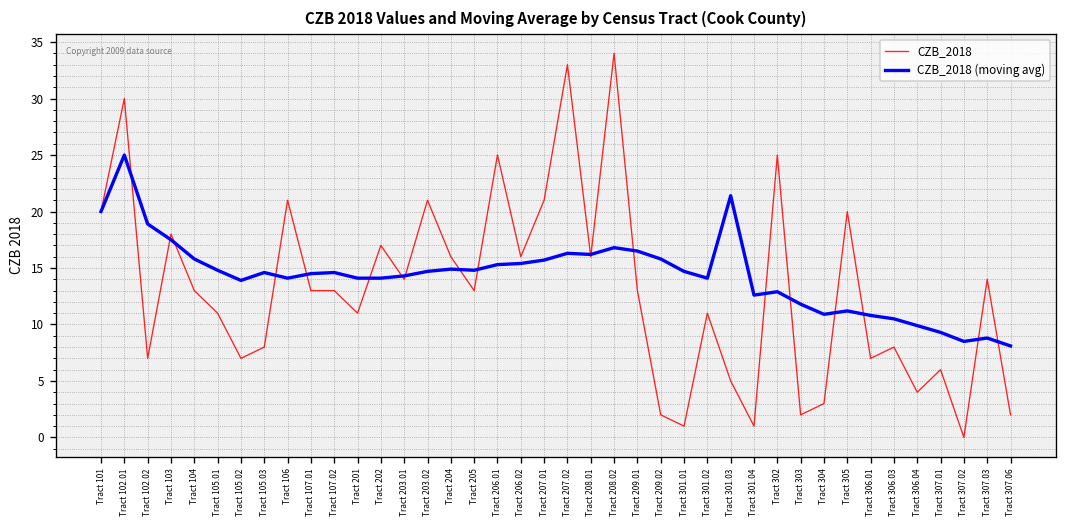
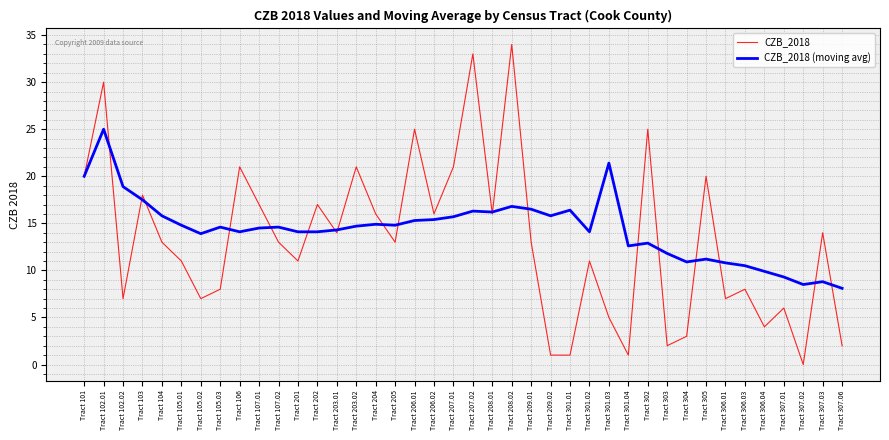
  {
    "CZB_2018": {
      "Tract 102.01": 30,
      "Tract 102.02": 7,
      "Tract 103": 18,
      "Tract 104": 13,
      "Tract 105.01": 11,
      "Tract 105.02": 7,
      "Tract 105.03": 8,
      "Tract 106": 21,
-     "Tract 107.01": 13,
+     "Tract 107.01": 17,
      "Tract 107.02": 13,
      "Tract 201": 11,
      "Tract 202": 17,
      "Tract 203.01": 14,
      "Tract 203.02": 21,
      "Tract 204": 16,
      "Tract 205": 13,
      "Tract 206.01": 25,
      "Tract 206.02": 16,
      "Tract 207.01": 21,
      "Tract 207.02": 33,
      "Tract 208.02": 34,
      "Tract 209.01": 13,
-     "Tract 209.02": 2,
+     "Tract 209.02": 1,
      "Tract 301.01": 1,
      "Tract 301.02": 11,
      "Tract 301.03": 5,
      "Tract 301.04": 1,
      "Tract 302": 25,
      "Tract 303": 2,
      "Tract 304": 3,
      "Tract 305": 20,
      "Tract 306.01": 7,
      "Tract 306.03": 8,
      "Tract 306.04": 4,
      "Tract 307.01": 6,
      "Tract 307.02": 0,
      "Tract 307.03": 14,
      "Tract 307.06": 2
    },
    "CZB_2018 (moving avg)": {
      "Tract 102.01": 25,
      "Tract 102.02": 19,
      "Tract 103": 18,
      "Tract 104": 16,
      "Tract 105.01": 15,
      "Tract 105.02": 14,
      "Tract 105.03": 15,
      "Tract 106": 14,
      "Tract 107.01": 15,
      "Tract 107.02": 15,
      "Tract 201": 14,
      "Tract 202": 14,
      "Tract 203.01": 14,
      "Tract 203.02": 15,
      "Tract 204": 15,
      "Tract 205": 15,
      "Tract 206.01": 15,
      "Tract 206.02": 15,
      "Tract 207.01": 16,
      "Tract 207.02": 16,
      "Tract 208.02": 17,
      "Tract 209.01": 17,
      "Tract 209.02": 16,
-     "Tract 301.01": 15,
+     "Tract 301.01": 16,
      "Tract 301.02": 14,
      "Tract 301.03": 21,
      "Tract 301.04": 13,
      "Tract 302": 13,
      "Tract 303": 12,
      "Tract 304": 11,
      "Tract 305": 11,
      "Tract 306.01": 11,
      "Tract 306.03": 11,
      "Tract 306.04": 10,
      "Tract 307.01": 9,
      "Tract 307.02": 9,
      "Tract 307.03": 9,
      "Tract 307.06": 8
    }
  }
